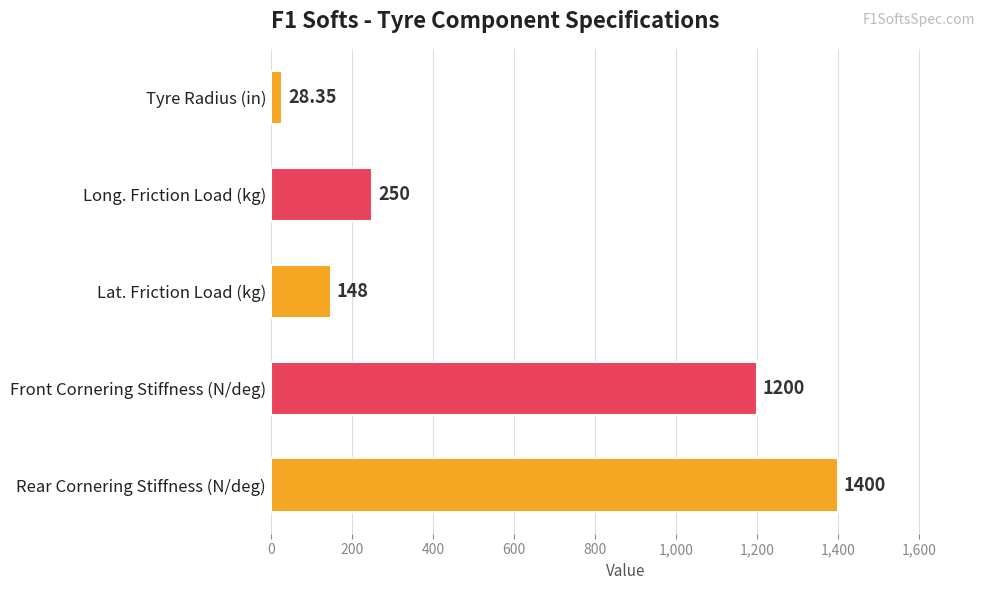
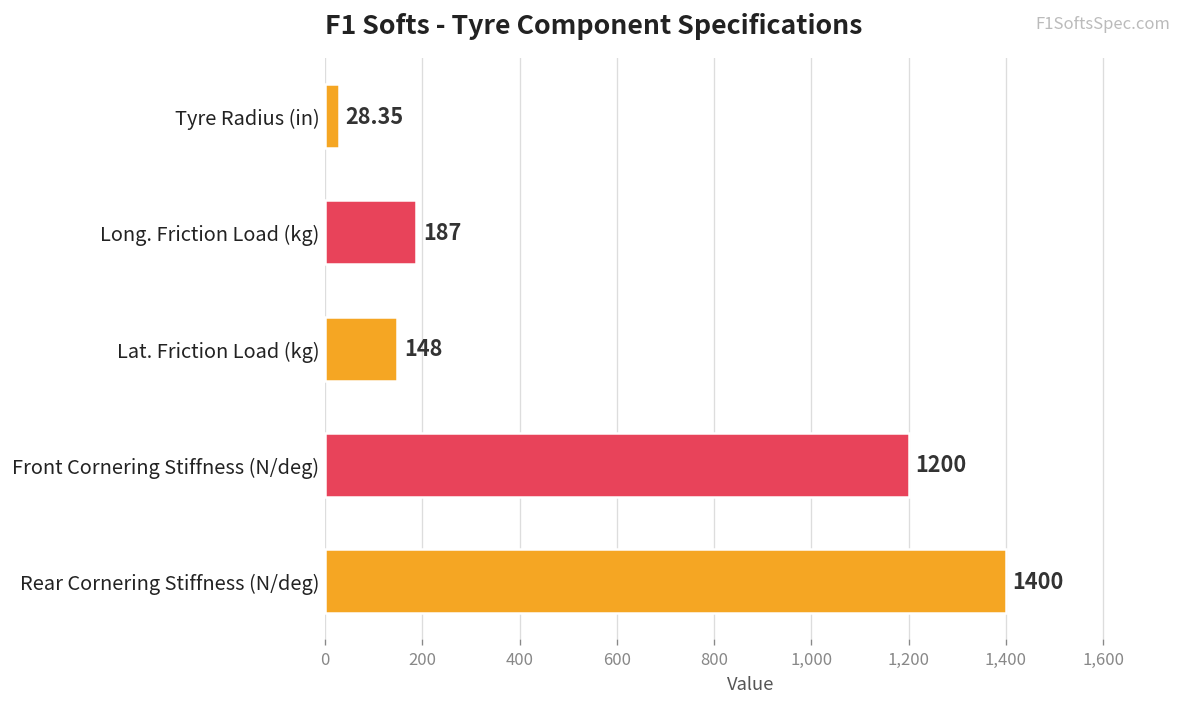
  {
    "Tyre Radius (in)": 28.35,
-   "Long. Friction Load (kg)": 250,
+   "Long. Friction Load (kg)": 187,
    "Lat. Friction Load (kg)": 148,
    "Front Cornering Stiffness (N/deg)": 1200,
    "Rear Cornering Stiffness (N/deg)": 1400
  }
